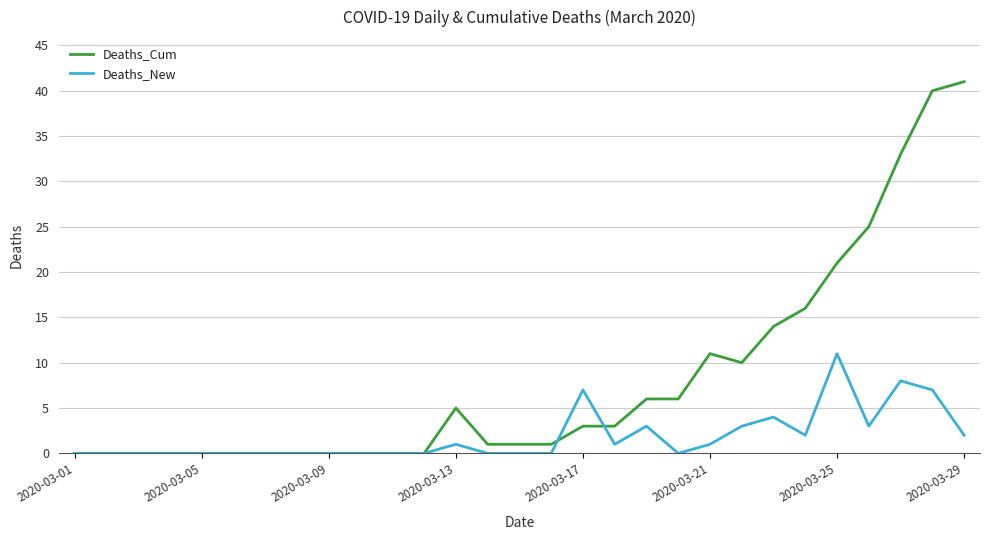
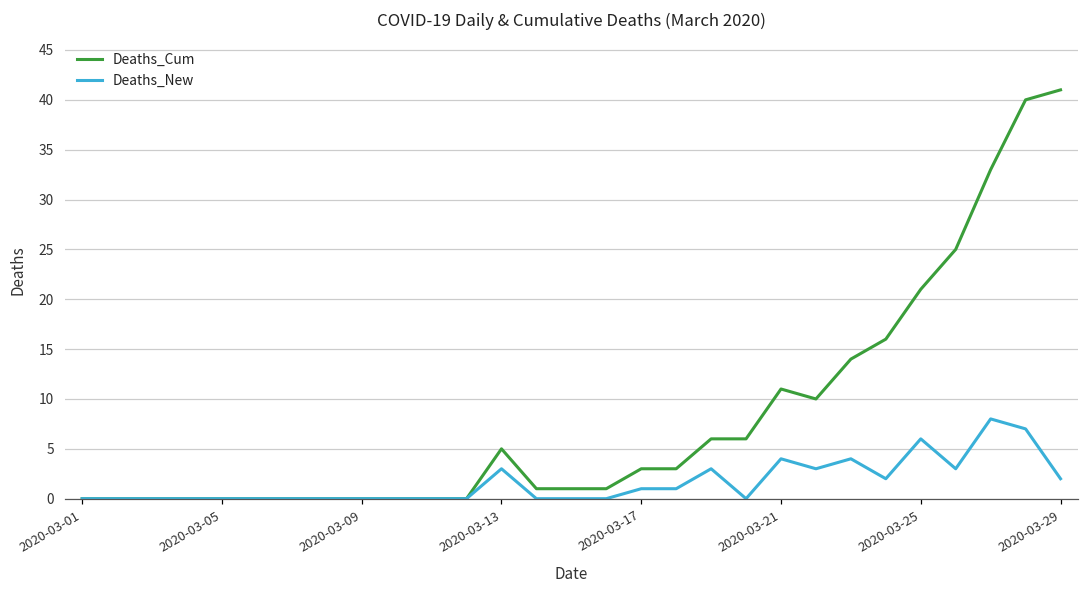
  {
    "Deaths_Cum": {
      "2020-03-13": 5,
      "2020-03-17": 3,
      "2020-03-21": 11,
      "2020-03-25": 21,
      "2020-03-29": 41
    },
    "Deaths_New": {
-     "2020-03-13": 1,
-     "2020-03-17": 7,
-     "2020-03-21": 1,
-     "2020-03-25": 11,
+     "2020-03-13": 3,
+     "2020-03-17": 1,
+     "2020-03-21": 4,
+     "2020-03-25": 6,
      "2020-03-29": 2
    }
  }
